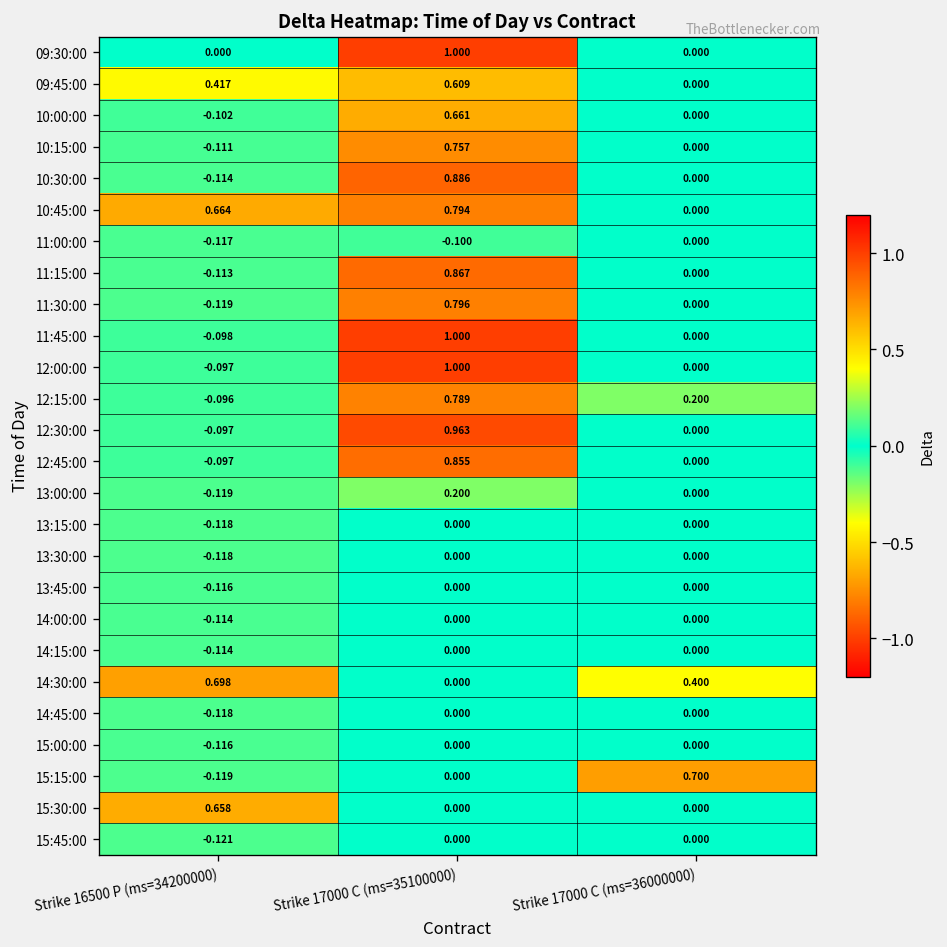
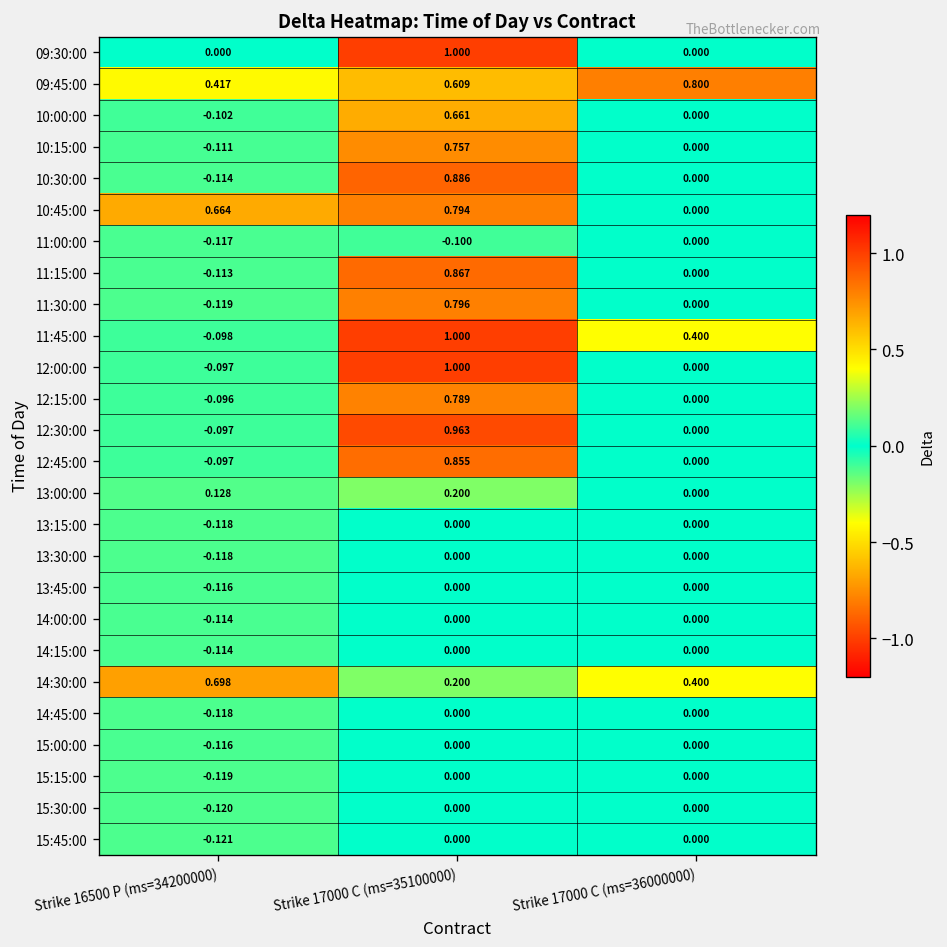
  {
    "09:30:00": {
      "Strike 16500 P (ms=34200000)": 0.000,
      "Strike 17000 C (ms=35100000)": 1.000,
      "Strike 17000 C (ms=36000000)": 0.000
    },
    "09:45:00": {
      "Strike 16500 P (ms=34200000)": 0.417,
      "Strike 17000 C (ms=35100000)": 0.609,
-     "Strike 17000 C (ms=36000000)": 0.000
+     "Strike 17000 C (ms=36000000)": 0.800
    },
    "10:00:00": {
      "Strike 16500 P (ms=34200000)": -0.102,
      "Strike 17000 C (ms=35100000)": 0.661,
      "Strike 17000 C (ms=36000000)": 0.000
    },
    "10:15:00": {
      "Strike 16500 P (ms=34200000)": -0.111,
      "Strike 17000 C (ms=35100000)": 0.757,
      "Strike 17000 C (ms=36000000)": 0.000
    },
    "10:30:00": {
      "Strike 16500 P (ms=34200000)": -0.114,
      "Strike 17000 C (ms=35100000)": 0.886,
      "Strike 17000 C (ms=36000000)": 0.000
    },
    "10:45:00": {
      "Strike 16500 P (ms=34200000)": 0.664,
      "Strike 17000 C (ms=35100000)": 0.794,
      "Strike 17000 C (ms=36000000)": 0.000
    },
    "11:00:00": {
      "Strike 16500 P (ms=34200000)": -0.117,
      "Strike 17000 C (ms=35100000)": -0.100,
      "Strike 17000 C (ms=36000000)": 0.000
    },
    "11:15:00": {
      "Strike 16500 P (ms=34200000)": -0.113,
      "Strike 17000 C (ms=35100000)": 0.867,
      "Strike 17000 C (ms=36000000)": 0.000
    },
    "11:30:00": {
      "Strike 16500 P (ms=34200000)": -0.119,
      "Strike 17000 C (ms=35100000)": 0.796,
      "Strike 17000 C (ms=36000000)": 0.000
    },
    "11:45:00": {
      "Strike 16500 P (ms=34200000)": -0.098,
      "Strike 17000 C (ms=35100000)": 1.000,
-     "Strike 17000 C (ms=36000000)": 0.000
+     "Strike 17000 C (ms=36000000)": 0.400
    },
    "12:00:00": {
      "Strike 16500 P (ms=34200000)": -0.097,
      "Strike 17000 C (ms=35100000)": 1.000,
      "Strike 17000 C (ms=36000000)": 0.000
    },
    "12:15:00": {
      "Strike 16500 P (ms=34200000)": -0.096,
      "Strike 17000 C (ms=35100000)": 0.789,
-     "Strike 17000 C (ms=36000000)": 0.200
+     "Strike 17000 C (ms=36000000)": 0.000
    },
    "12:30:00": {
      "Strike 16500 P (ms=34200000)": -0.097,
      "Strike 17000 C (ms=35100000)": 0.963,
      "Strike 17000 C (ms=36000000)": 0.000
    },
    "12:45:00": {
      "Strike 16500 P (ms=34200000)": -0.097,
      "Strike 17000 C (ms=35100000)": 0.855,
      "Strike 17000 C (ms=36000000)": 0.000
    },
    "13:00:00": {
-     "Strike 16500 P (ms=34200000)": -0.119,
+     "Strike 16500 P (ms=34200000)": 0.128,
      "Strike 17000 C (ms=35100000)": 0.200,
      "Strike 17000 C (ms=36000000)": 0.000
    },
    "13:15:00": {
      "Strike 16500 P (ms=34200000)": -0.118,
      "Strike 17000 C (ms=35100000)": 0.000,
      "Strike 17000 C (ms=36000000)": 0.000
    },
    "13:30:00": {
      "Strike 16500 P (ms=34200000)": -0.118,
      "Strike 17000 C (ms=35100000)": 0.000,
      "Strike 17000 C (ms=36000000)": 0.000
    },
    "13:45:00": {
      "Strike 16500 P (ms=34200000)": -0.116,
      "Strike 17000 C (ms=35100000)": 0.000,
      "Strike 17000 C (ms=36000000)": 0.000
    },
    "14:00:00": {
      "Strike 16500 P (ms=34200000)": -0.114,
      "Strike 17000 C (ms=35100000)": 0.000,
      "Strike 17000 C (ms=36000000)": 0.000
    },
    "14:15:00": {
      "Strike 16500 P (ms=34200000)": -0.114,
      "Strike 17000 C (ms=35100000)": 0.000,
      "Strike 17000 C (ms=36000000)": 0.000
    },
    "14:30:00": {
      "Strike 16500 P (ms=34200000)": 0.698,
-     "Strike 17000 C (ms=35100000)": 0.000,
+     "Strike 17000 C (ms=35100000)": 0.200,
      "Strike 17000 C (ms=36000000)": 0.400
    },
    "14:45:00": {
      "Strike 16500 P (ms=34200000)": -0.118,
      "Strike 17000 C (ms=35100000)": 0.000,
      "Strike 17000 C (ms=36000000)": 0.000
    },
    "15:00:00": {
      "Strike 16500 P (ms=34200000)": -0.116,
      "Strike 17000 C (ms=35100000)": 0.000,
      "Strike 17000 C (ms=36000000)": 0.000
    },
    "15:15:00": {
      "Strike 16500 P (ms=34200000)": -0.119,
      "Strike 17000 C (ms=35100000)": 0.000,
-     "Strike 17000 C (ms=36000000)": 0.700
+     "Strike 17000 C (ms=36000000)": 0.000
    },
    "15:30:00": {
-     "Strike 16500 P (ms=34200000)": 0.658,
+     "Strike 16500 P (ms=34200000)": -0.120,
      "Strike 17000 C (ms=35100000)": 0.000,
      "Strike 17000 C (ms=36000000)": 0.000
    },
    "15:45:00": {
      "Strike 16500 P (ms=34200000)": -0.121,
      "Strike 17000 C (ms=35100000)": 0.000,
      "Strike 17000 C (ms=36000000)": 0.000
    }
  }
